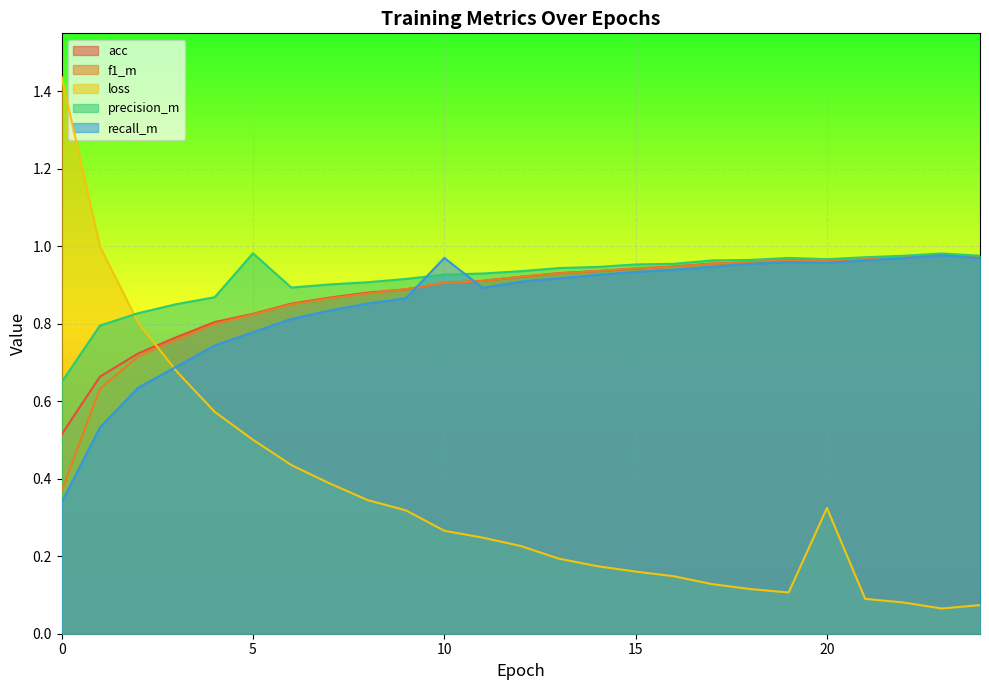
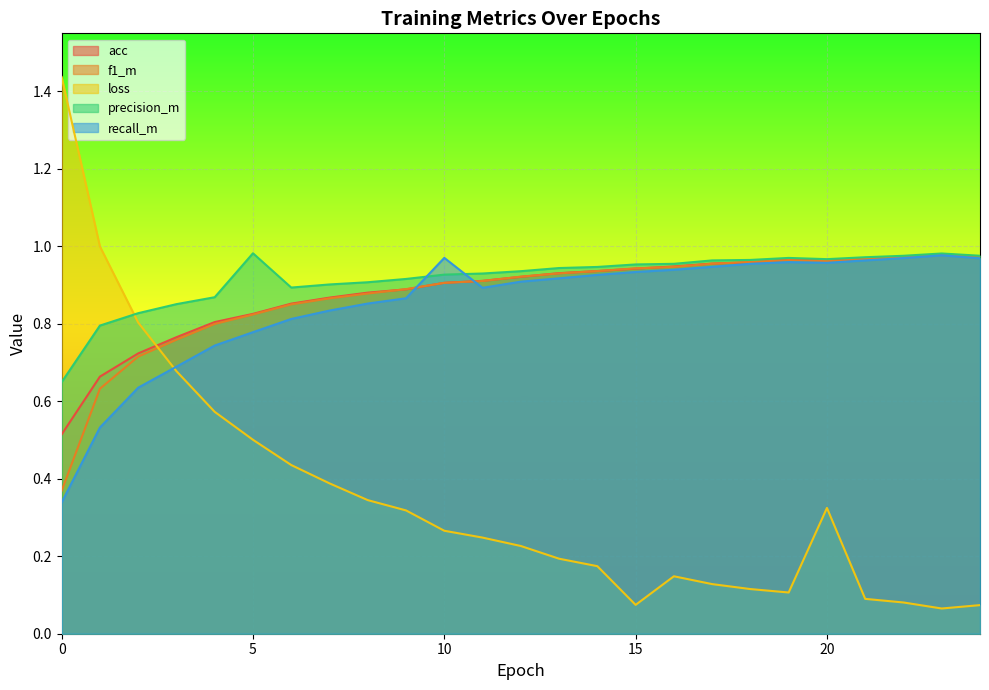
  {
    "loss": {
      "0": 1.44,
      "5": 0.50,
      "10": 0.27,
-     "15": 0.16,
+     "15": 0.07,
      "20": 0.32
    },
    "precision_m": {
      "0": 0.65,
      "5": 0.98,
      "10": 0.93,
      "15": 0.95
    },
    "recall_m": {
      "0": 0.34,
      "5": 0.78,
      "10": 0.97,
      "15": 0.93
    }
  }
